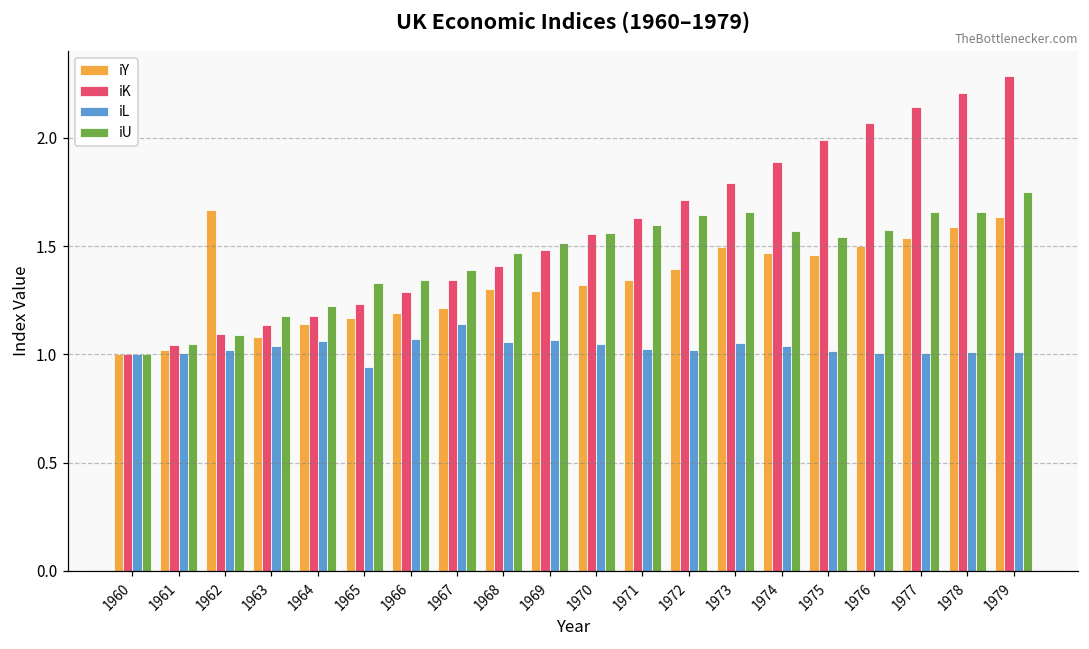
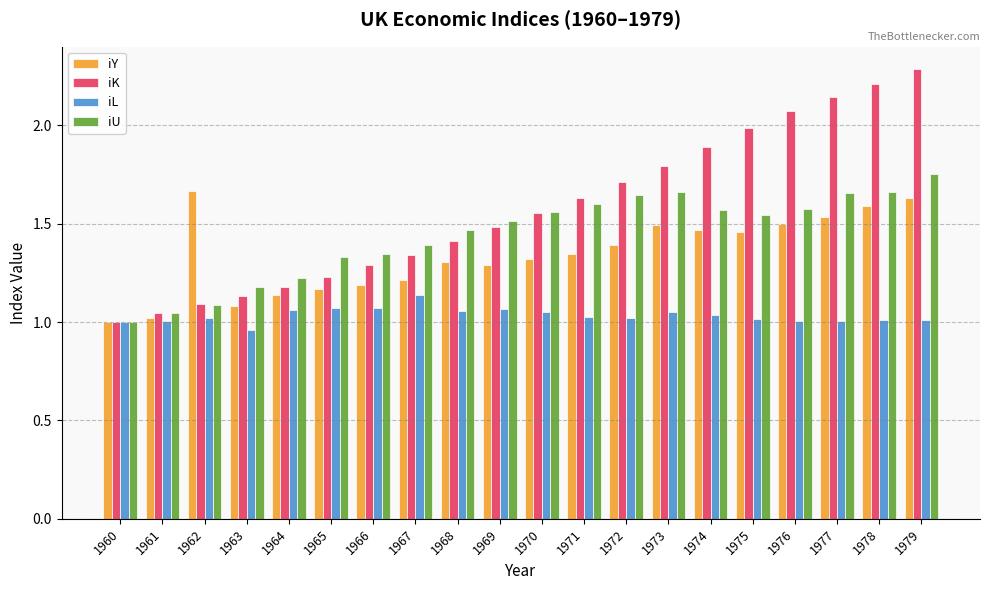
  {
    "iY": {
      "1960": 1.00,
      "1961": 1.02,
      "1962": 1.67,
      "1963": 1.08,
      "1964": 1.14,
      "1965": 1.17,
      "1966": 1.19,
      "1967": 1.22,
      "1968": 1.30,
      "1969": 1.29,
      "1970": 1.32,
      "1971": 1.34,
      "1972": 1.39,
      "1973": 1.50,
      "1974": 1.47,
      "1975": 1.46,
      "1976": 1.50,
      "1977": 1.54,
      "1978": 1.59,
      "1979": 1.63
    },
    "iK": {
      "1960": 1.00,
      "1961": 1.05,
      "1962": 1.09,
      "1963": 1.14,
      "1964": 1.18,
      "1965": 1.23,
      "1966": 1.29,
      "1967": 1.34,
      "1968": 1.41,
      "1969": 1.48,
      "1970": 1.56,
      "1971": 1.63,
      "1972": 1.71,
      "1973": 1.79,
      "1974": 1.89,
      "1975": 1.99,
      "1976": 2.07,
      "1977": 2.14,
      "1978": 2.21,
      "1979": 2.29
    },
    "iL": {
      "1960": 1.00,
      "1961": 1.01,
      "1962": 1.02,
-     "1963": 1.04,
+     "1963": 0.96,
      "1964": 1.06,
-     "1965": 0.94,
+     "1965": 1.07,
      "1966": 1.07,
      "1967": 1.14,
      "1968": 1.06,
      "1969": 1.06,
      "1970": 1.05,
      "1971": 1.02,
      "1972": 1.02,
      "1973": 1.05,
      "1974": 1.04,
      "1975": 1.02,
      "1976": 1.01,
      "1977": 1.01,
      "1978": 1.01,
      "1979": 1.01
    },
    "iU": {
      "1960": 1.00,
      "1961": 1.05,
      "1962": 1.09,
      "1963": 1.18,
      "1964": 1.22,
      "1965": 1.33,
      "1966": 1.35,
      "1967": 1.39,
      "1968": 1.47,
      "1969": 1.51,
      "1970": 1.56,
      "1971": 1.60,
      "1972": 1.65,
      "1973": 1.66,
      "1974": 1.57,
      "1975": 1.54,
      "1976": 1.57,
      "1977": 1.66,
      "1978": 1.66,
      "1979": 1.75
    }
  }
